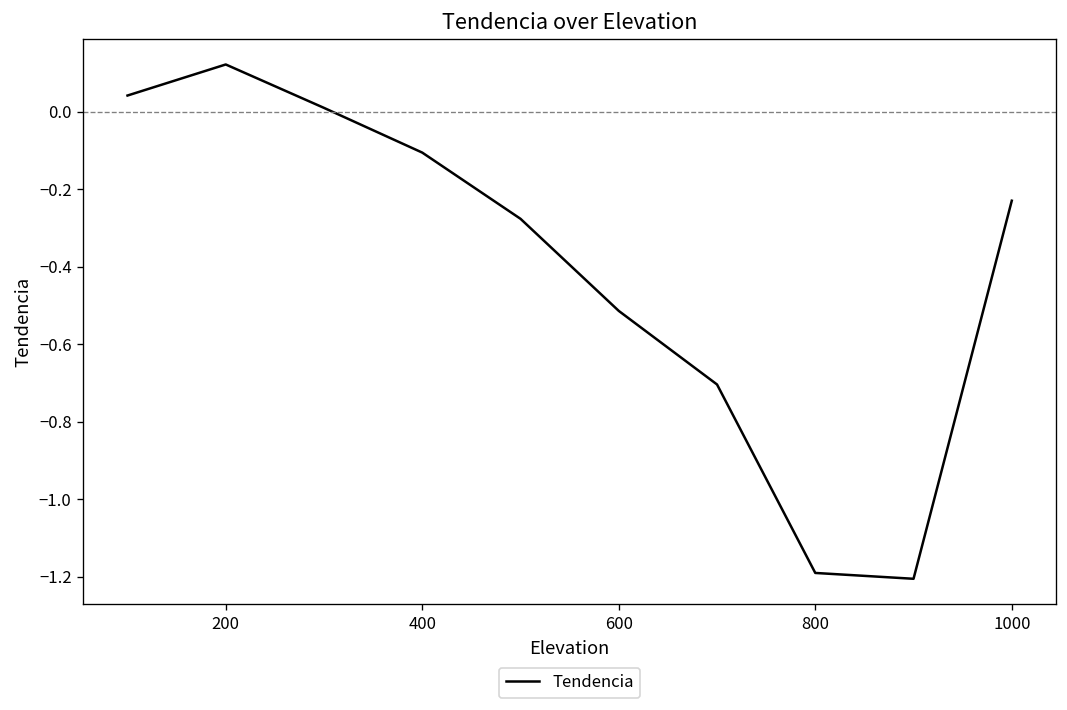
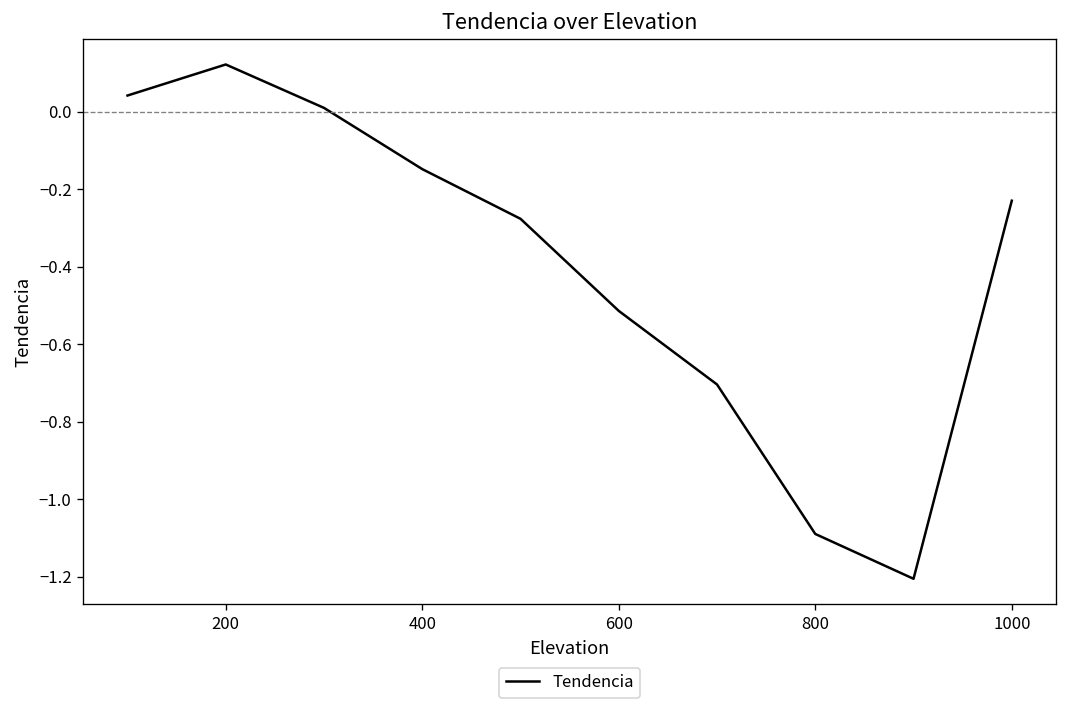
  {
    "200": 0.12,
-   "400": -0.11,
+   "400": -0.15,
    "600": -0.51,
-   "800": -1.19,
+   "800": -1.09,
    "1000": -0.23
  }
